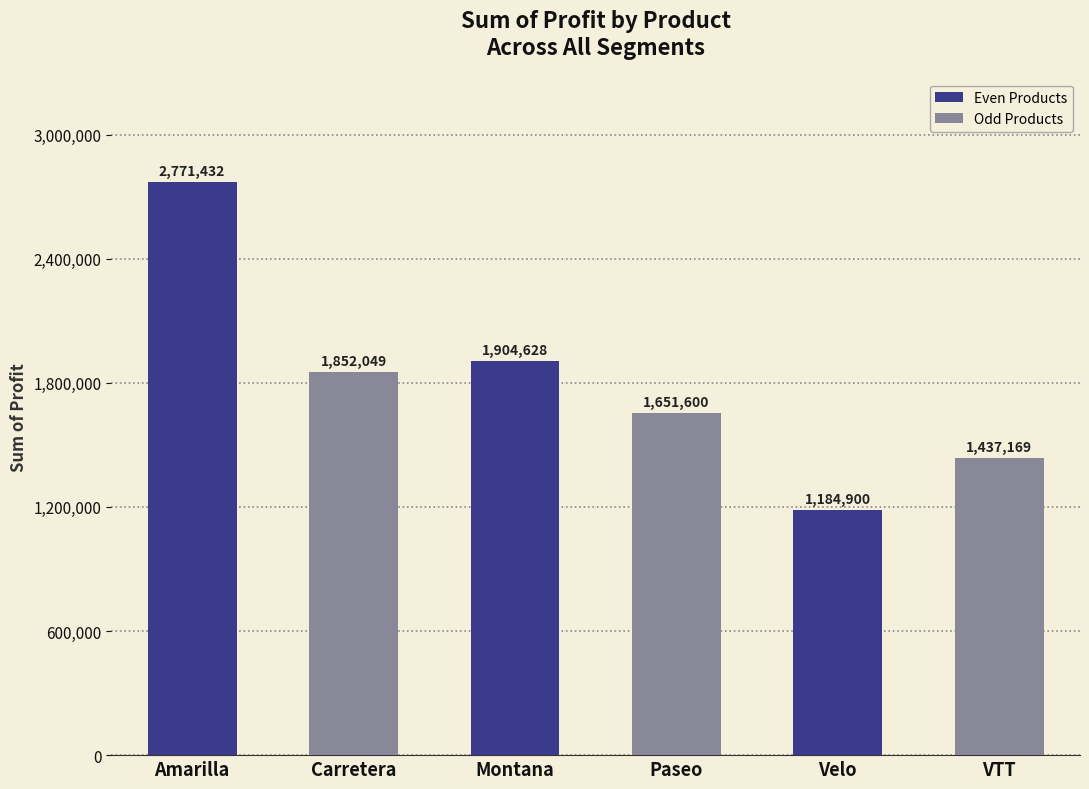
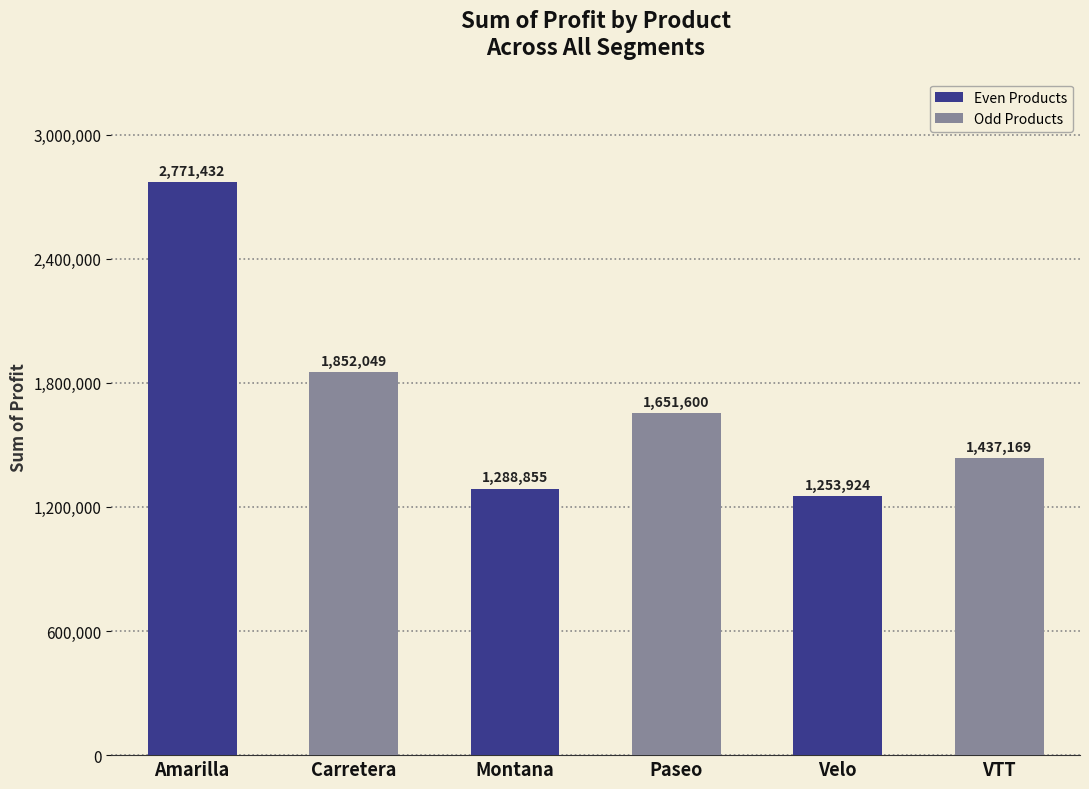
  {
    "Amarilla": "2,771,432",
    "Carretera": "1,852,049",
-   "Montana": "1,904,628",
+   "Montana": "1,288,855",
    "Paseo": "1,651,600",
-   "Velo": "1,184,900",
+   "Velo": "1,253,924",
    "VTT": "1,437,169"
  }
